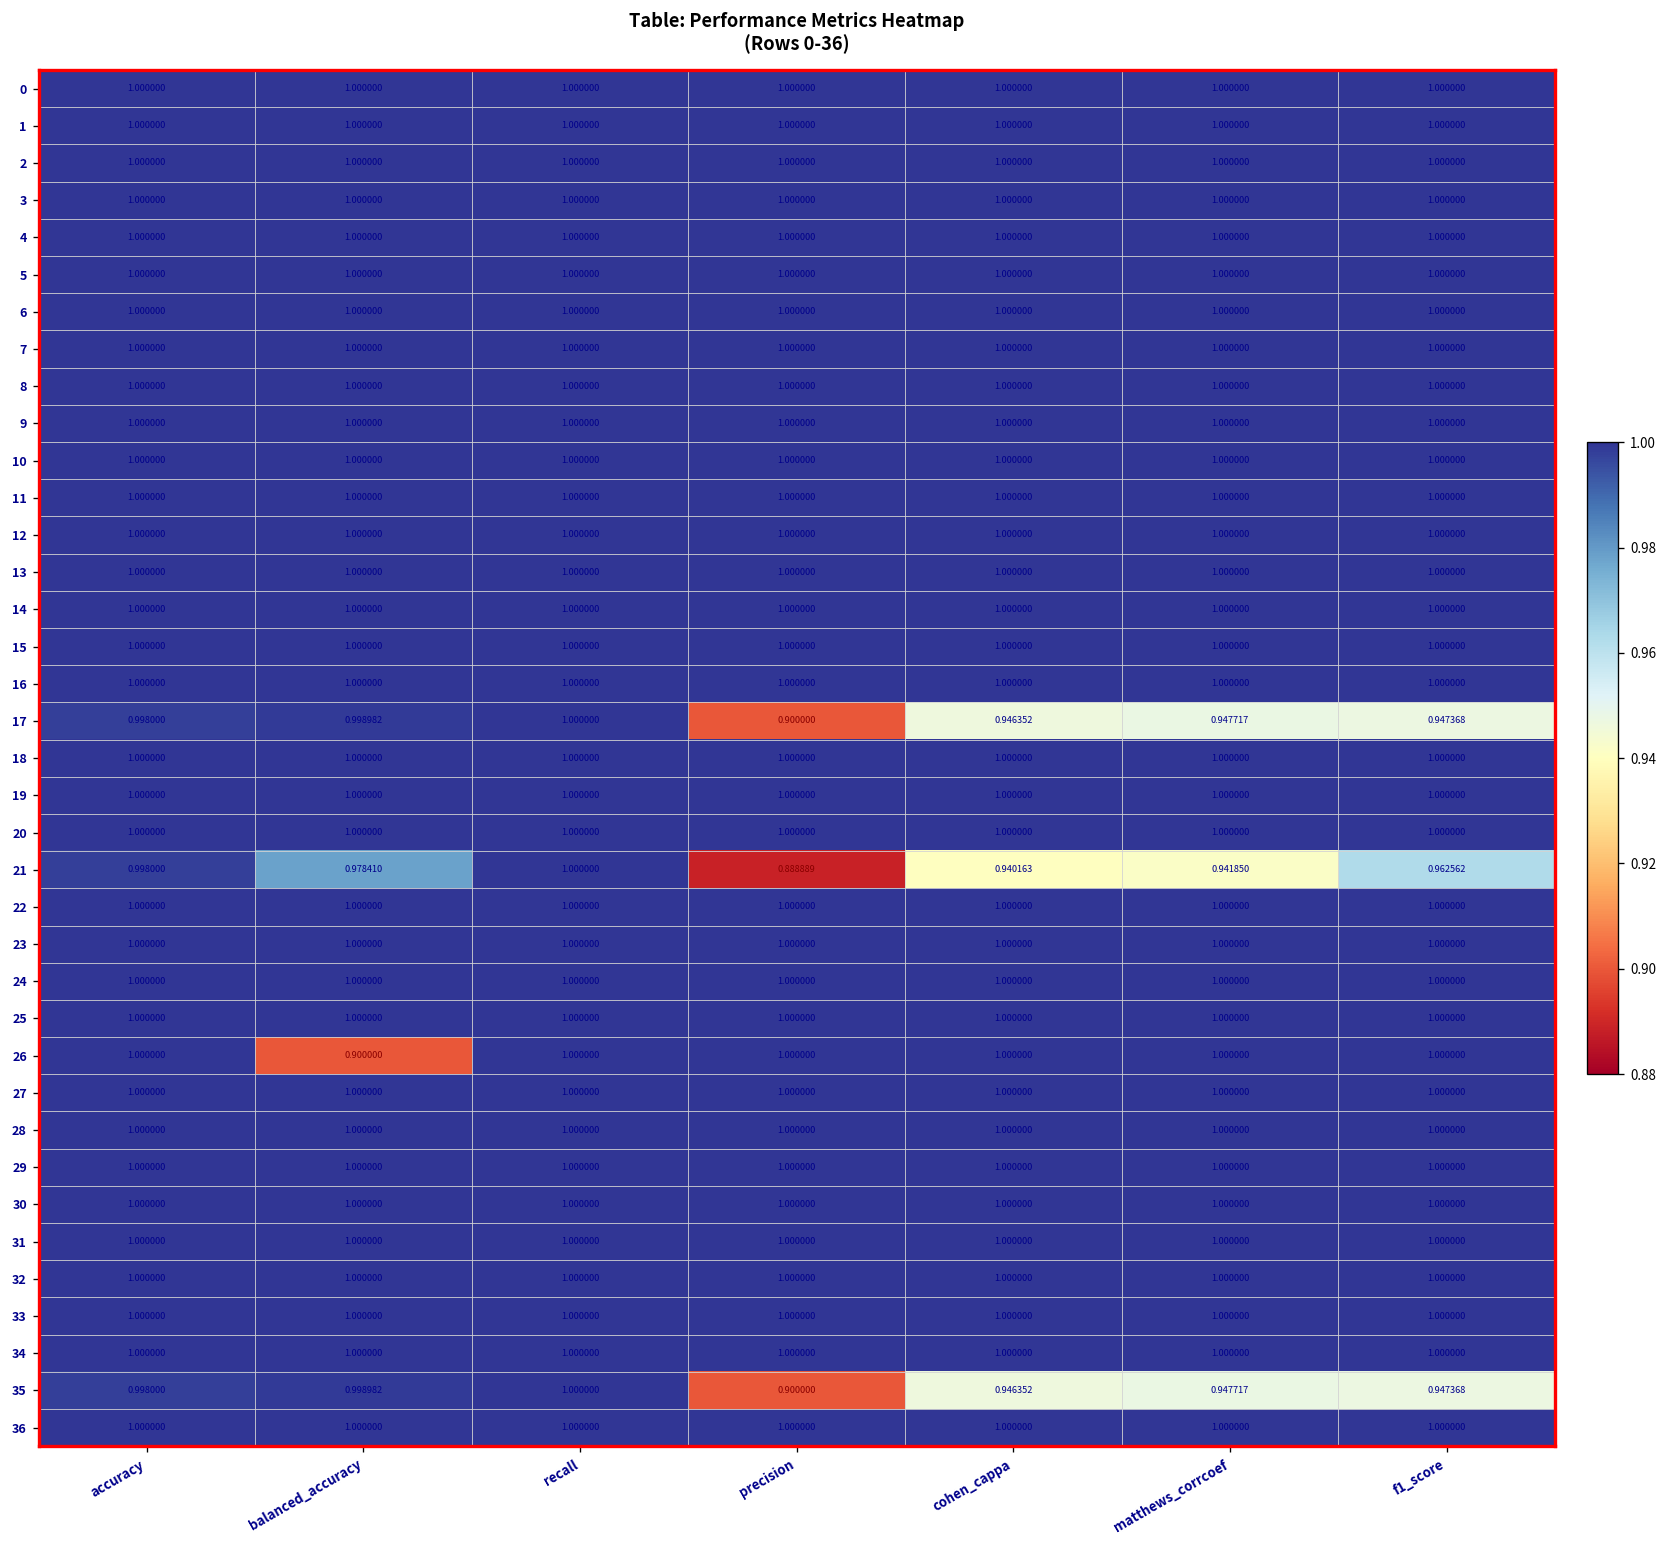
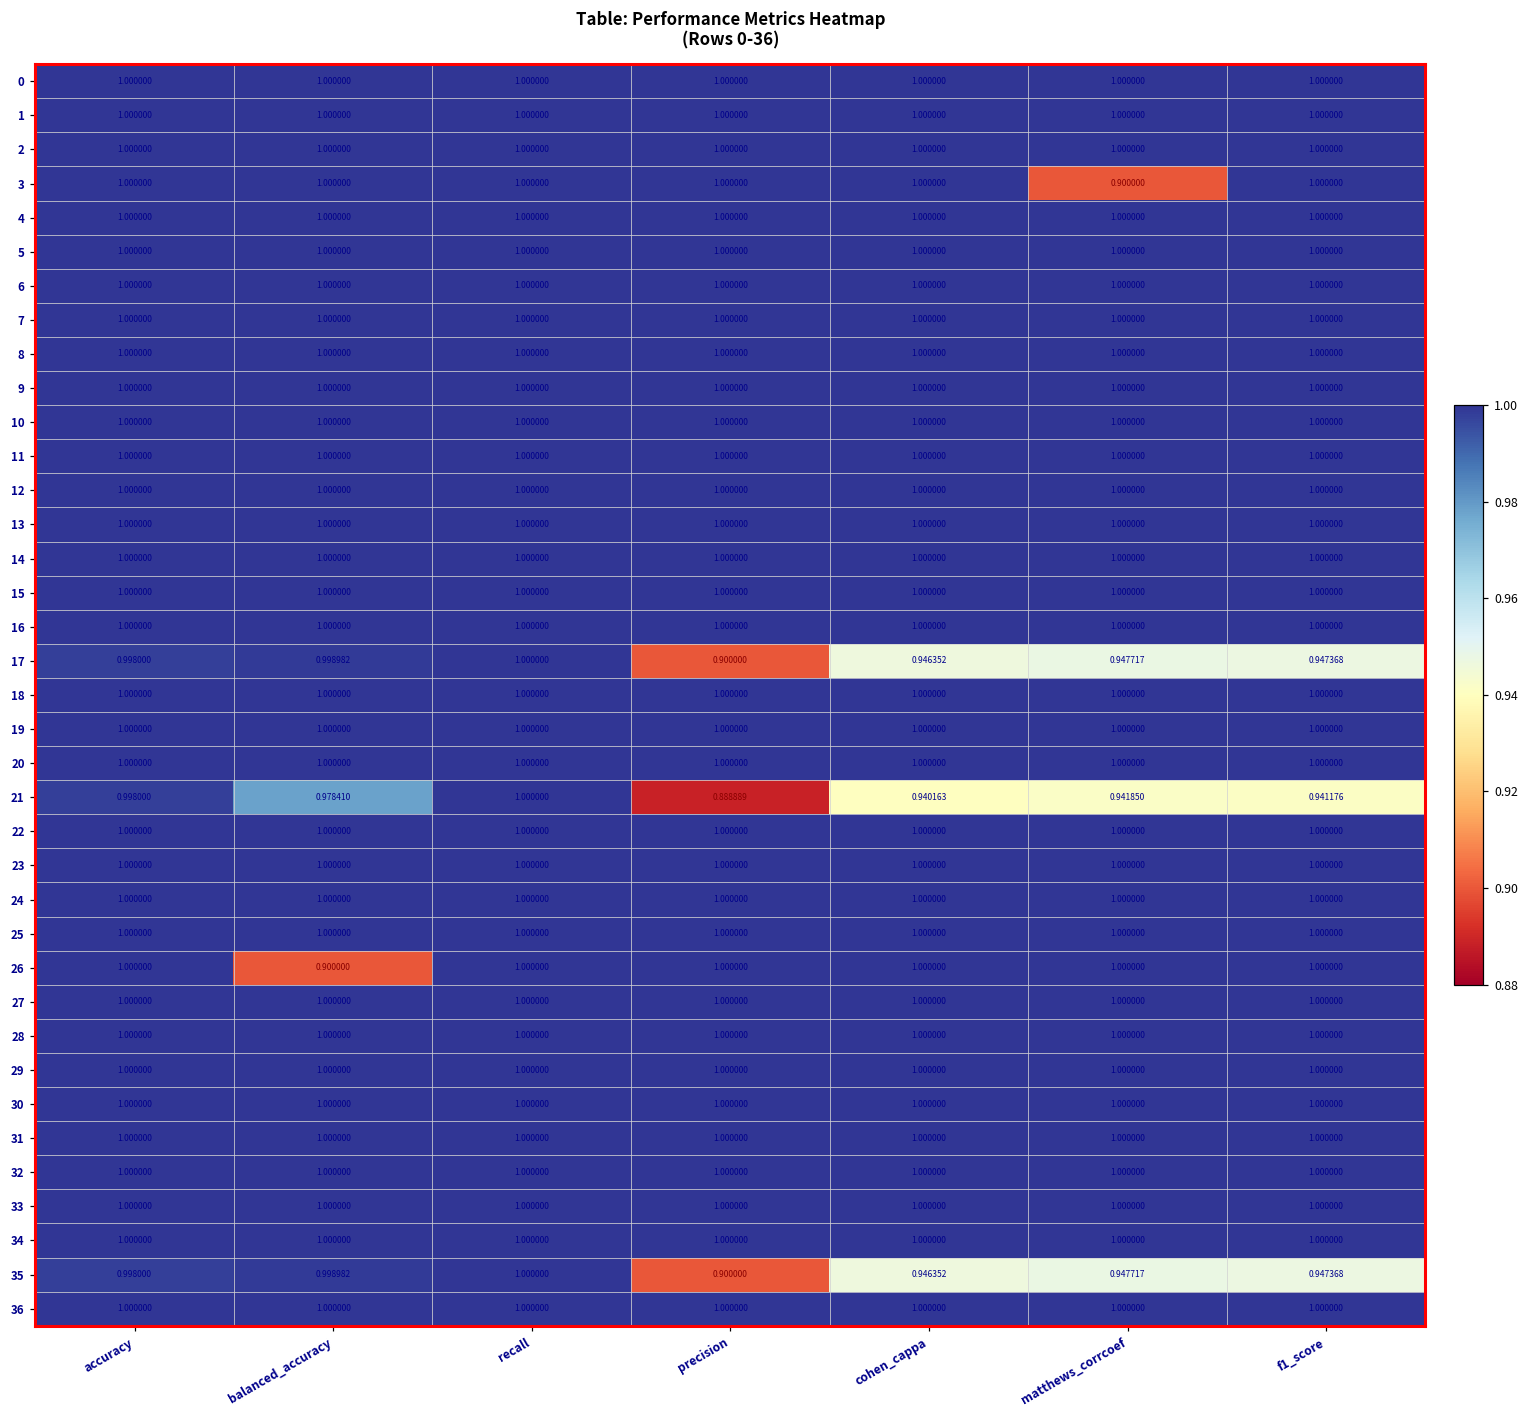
  {
    "3": {
      "accuracy": 1.000000,
      "balanced_accuracy": 1.000000,
      "recall": 1.000000,
      "precision": 1.000000,
      "cohen_cappa": 1.000000,
-     "matthews_corrcoef": 1.000000,
+     "matthews_corrcoef": 0.900000,
      "f1_score": 1.000000
    },
    "21": {
      "accuracy": 0.998000,
      "balanced_accuracy": 0.978410,
      "recall": 1.000000,
      "precision": 0.888889,
      "cohen_cappa": 0.940163,
      "matthews_corrcoef": 0.941850,
-     "f1_score": 0.962562
+     "f1_score": 0.941176
    }
  }
